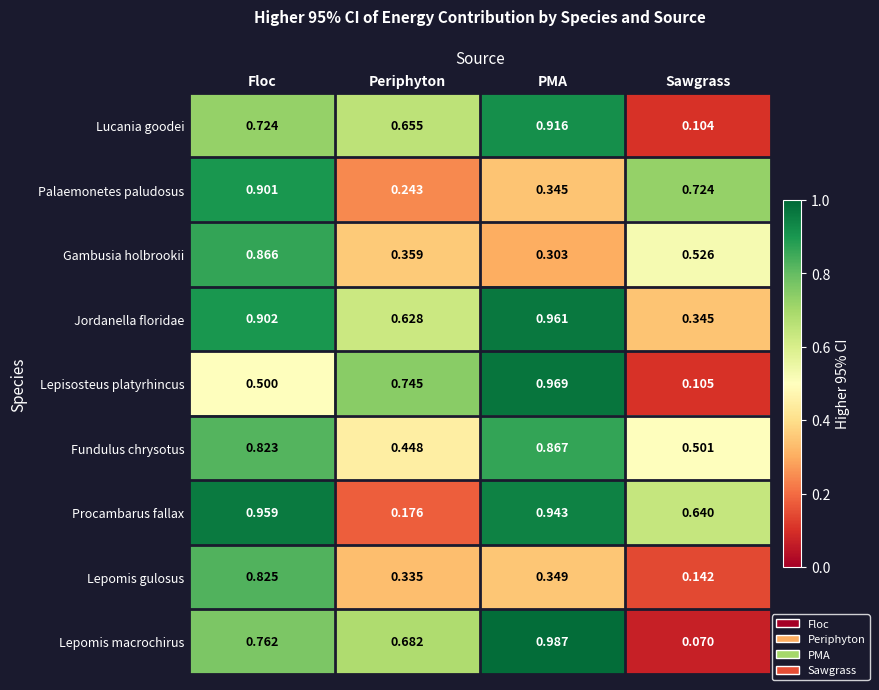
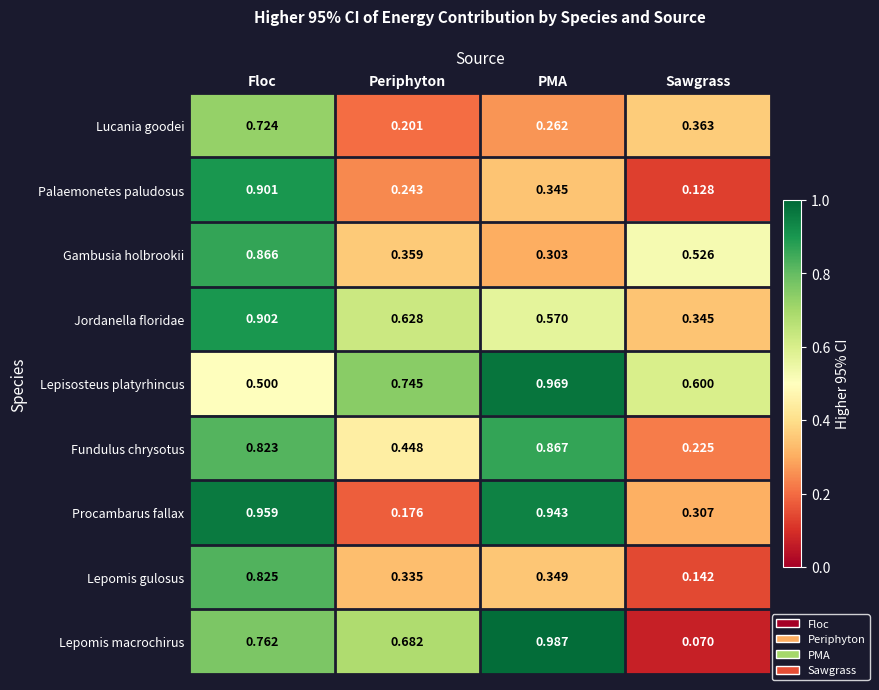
  {
    "Lucania goodei": {
      "Floc": 0.724,
-     "Periphyton": 0.655,
-     "PMA": 0.916,
-     "Sawgrass": 0.104
+     "Periphyton": 0.201,
+     "PMA": 0.262,
+     "Sawgrass": 0.363
    },
    "Palaemonetes paludosus": {
      "Floc": 0.901,
      "Periphyton": 0.243,
      "PMA": 0.345,
-     "Sawgrass": 0.724
+     "Sawgrass": 0.128
    },
    "Gambusia holbrookii": {
      "Floc": 0.866,
      "Periphyton": 0.359,
      "PMA": 0.303,
      "Sawgrass": 0.526
    },
    "Jordanella floridae": {
      "Floc": 0.902,
      "Periphyton": 0.628,
-     "PMA": 0.961,
+     "PMA": 0.570,
      "Sawgrass": 0.345
    },
    "Lepisosteus platyrhincus": {
      "Floc": 0.500,
      "Periphyton": 0.745,
      "PMA": 0.969,
-     "Sawgrass": 0.105
+     "Sawgrass": 0.600
    },
    "Fundulus chrysotus": {
      "Floc": 0.823,
      "Periphyton": 0.448,
      "PMA": 0.867,
-     "Sawgrass": 0.501
+     "Sawgrass": 0.225
    },
    "Procambarus fallax": {
      "Floc": 0.959,
      "Periphyton": 0.176,
      "PMA": 0.943,
-     "Sawgrass": 0.640
+     "Sawgrass": 0.307
    },
    "Lepomis gulosus": {
      "Floc": 0.825,
      "Periphyton": 0.335,
      "PMA": 0.349,
      "Sawgrass": 0.142
    },
    "Lepomis macrochirus": {
      "Floc": 0.762,
      "Periphyton": 0.682,
      "PMA": 0.987,
      "Sawgrass": 0.070
    }
  }
